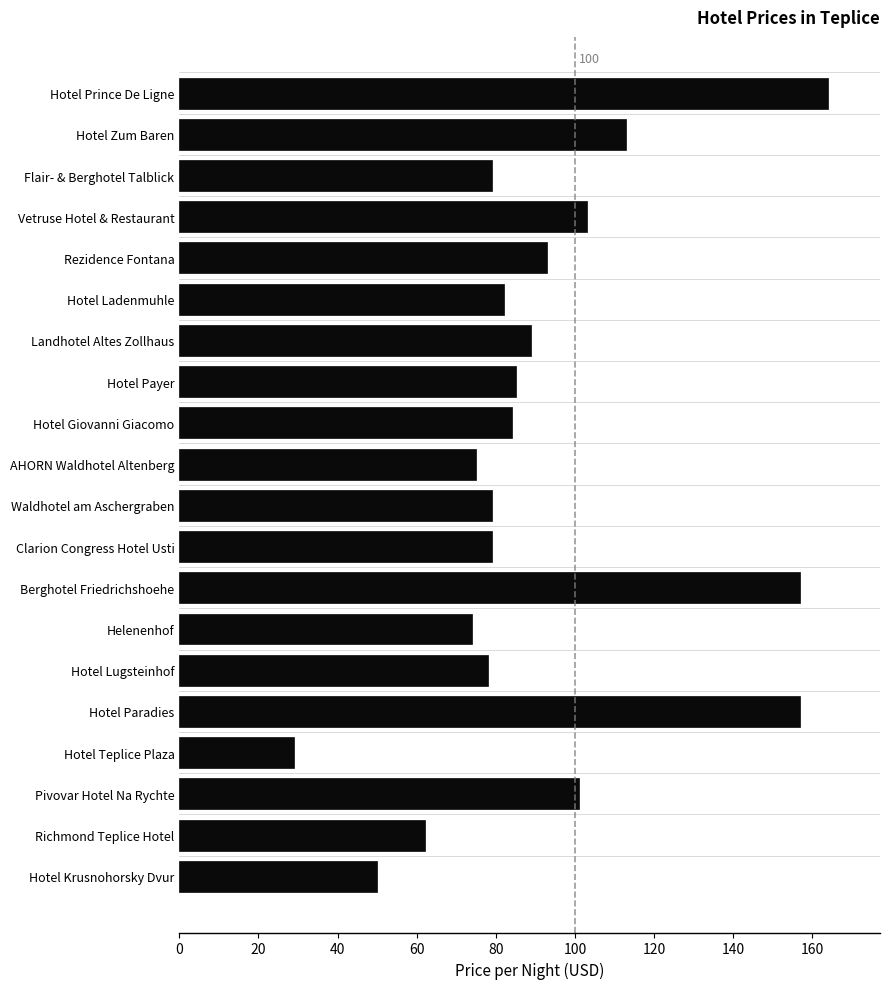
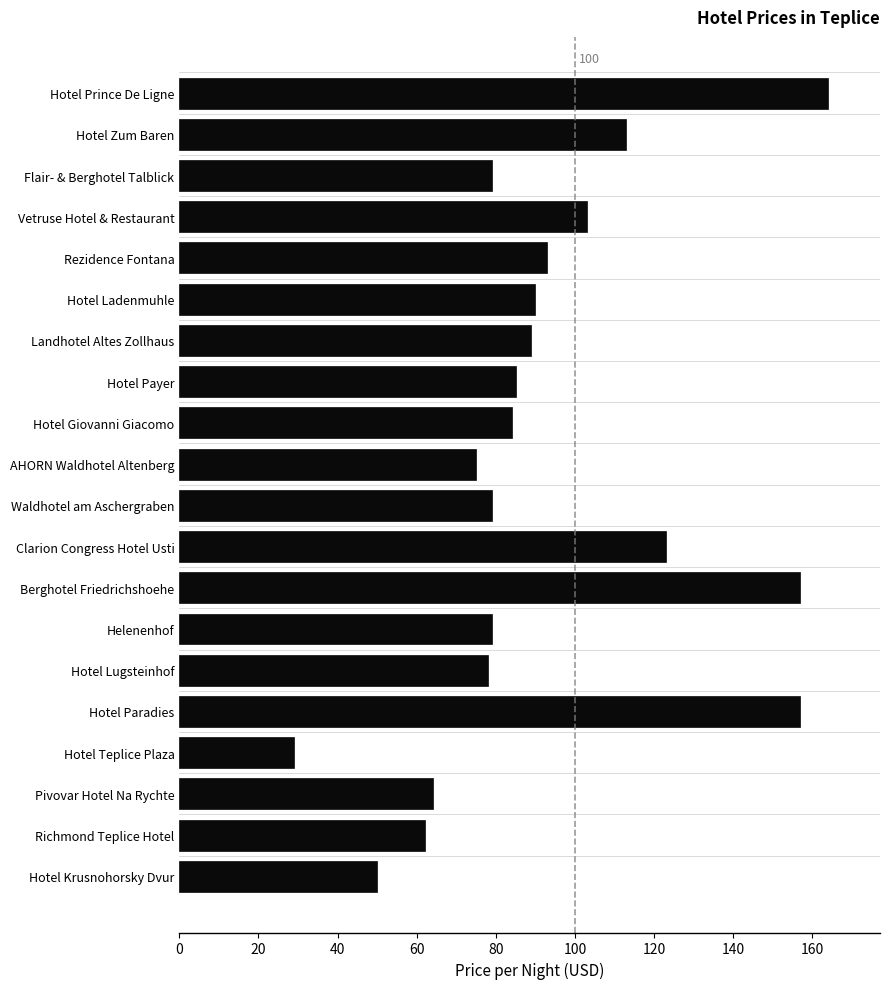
  {
    "Hotel Prince De Ligne": 164,
    "Hotel Zum Baren": 113,
    "Flair- & Berghotel Talblick": 79,
    "Vetruse Hotel & Restaurant": 103,
    "Rezidence Fontana": 93,
-   "Hotel Ladenmuhle": 82,
+   "Hotel Ladenmuhle": 90,
    "Landhotel Altes Zollhaus": 89,
    "Hotel Payer": 85,
    "Hotel Giovanni Giacomo": 84,
    "AHORN Waldhotel Altenberg": 75,
    "Waldhotel am Aschergraben": 79,
-   "Clarion Congress Hotel Usti": 79,
+   "Clarion Congress Hotel Usti": 123,
    "Berghotel Friedrichshoehe": 157,
-   "Helenenhof": 74,
+   "Helenenhof": 79,
    "Hotel Lugsteinhof": 78,
    "Hotel Paradies": 157,
    "Hotel Teplice Plaza": 29,
-   "Pivovar Hotel Na Rychte": 101,
+   "Pivovar Hotel Na Rychte": 64,
    "Richmond Teplice Hotel": 62,
    "Hotel Krusnohorsky Dvur": 50
  }
